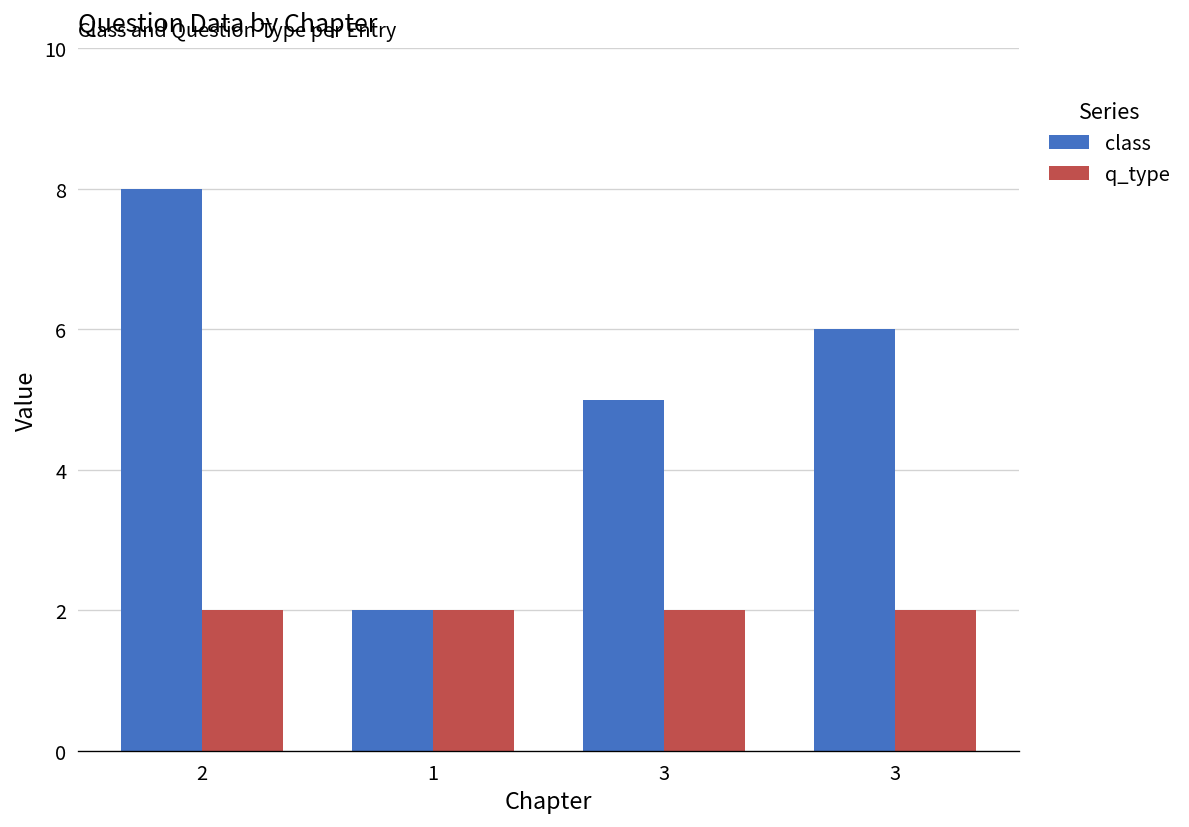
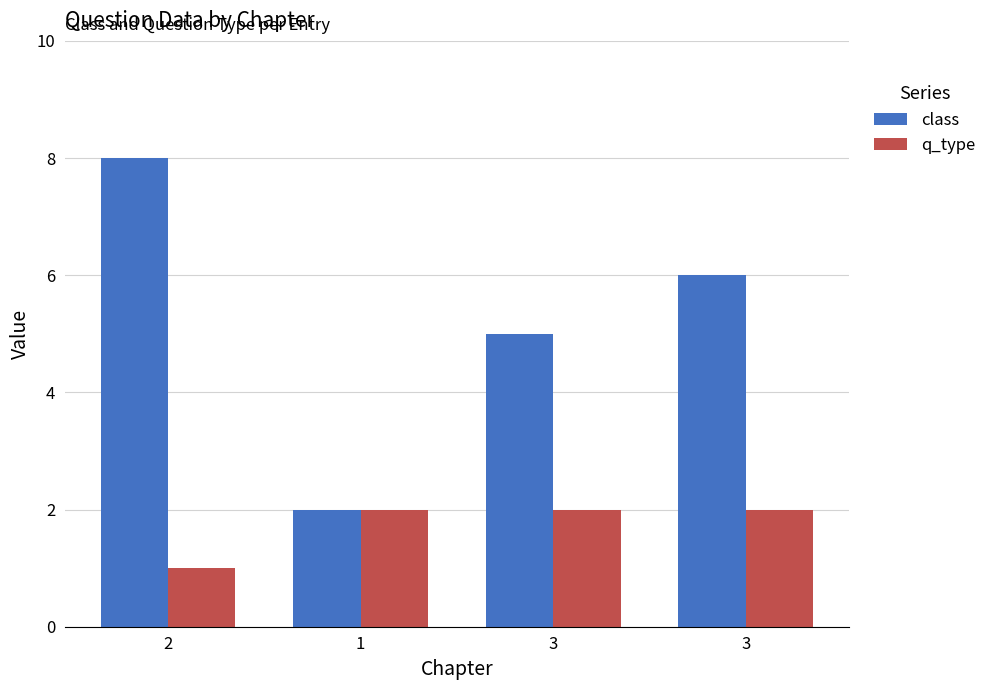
  {
    "class": {
      "2": 8,
      "1": 2
    },
    "q_type": {
-     "2": 2,
+     "2": 1,
      "1": 2
    }
  }
